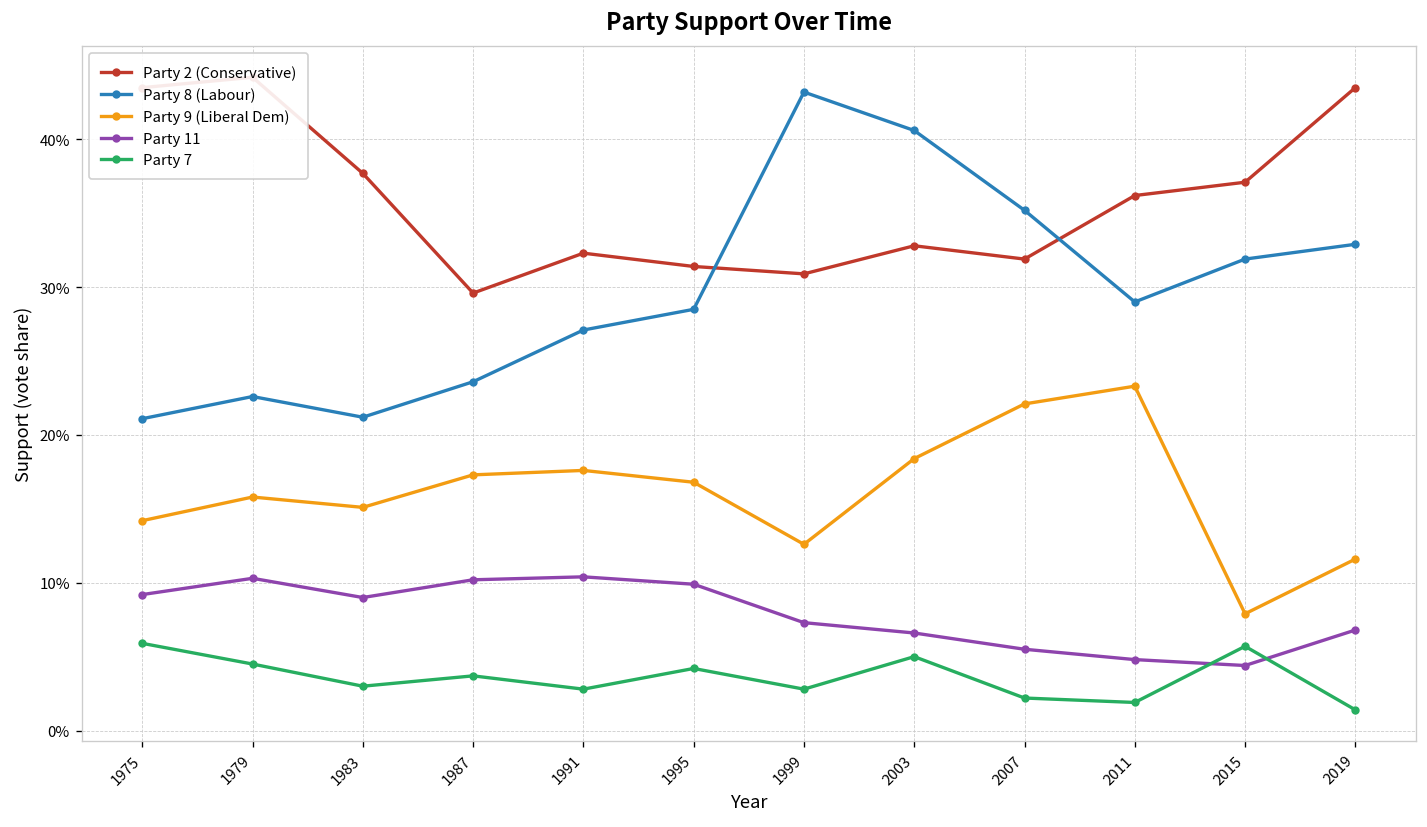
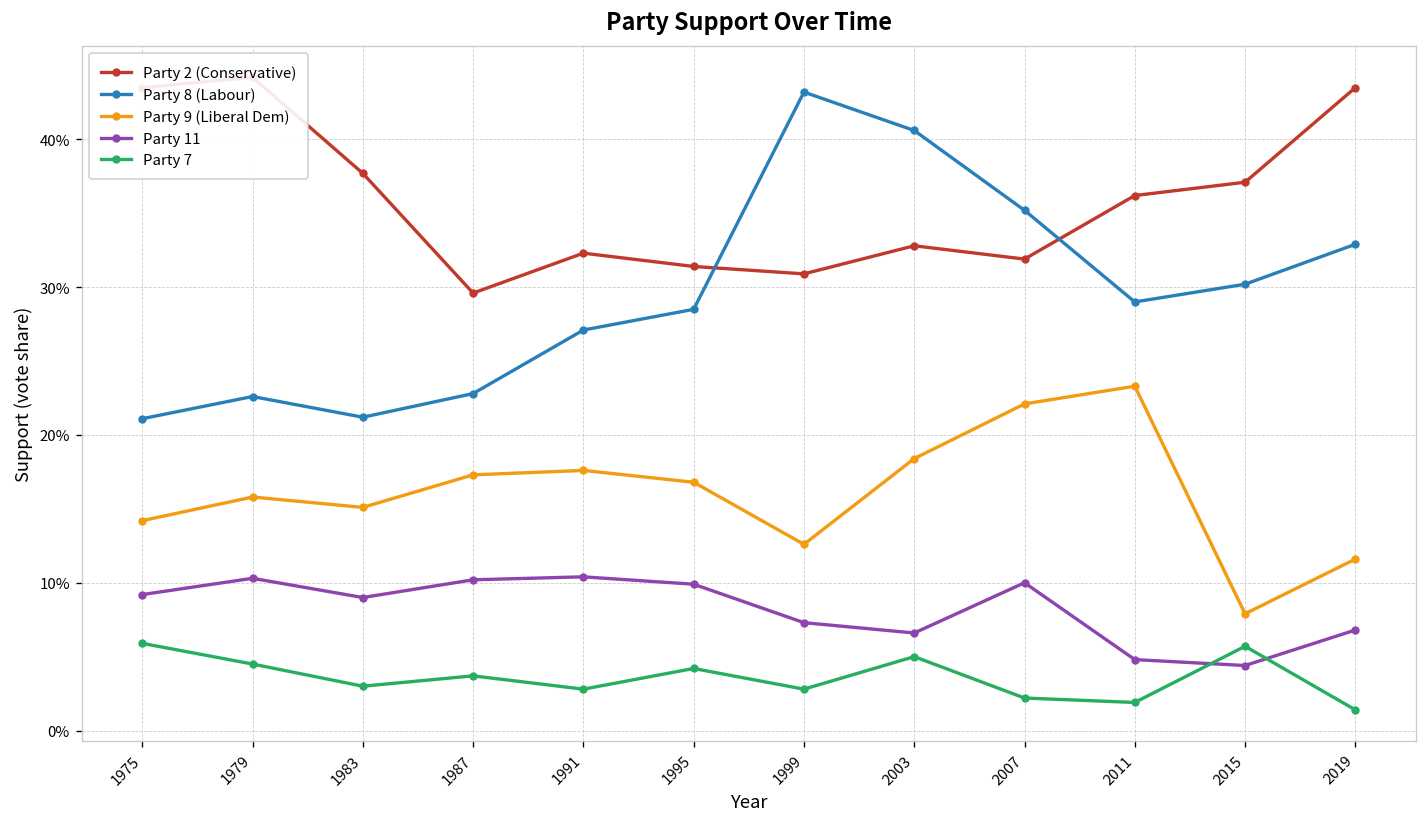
  {
    "Party 2 (Conservative)": {
      "1983": "37.7%",
      "1987": "29.6%",
      "1991": "32.3%",
      "1995": "31.4%",
      "1999": "30.9%",
      "2003": "32.8%",
      "2007": "31.9%",
      "2011": "36.2%",
      "2015": "37.1%",
      "2019": "43.5%"
    },
    "Party 8 (Labour)": {
      "1975": "21.1%",
      "1979": "22.6%",
      "1983": "21.2%",
-     "1987": "23.6%",
+     "1987": "22.8%",
      "1991": "27.1%",
      "1995": "28.5%",
      "1999": "43.2%",
      "2003": "40.6%",
      "2007": "35.2%",
      "2011": "29.0%",
-     "2015": "31.9%",
+     "2015": "30.2%",
      "2019": "32.9%"
    },
    "Party 9 (Liberal Dem)": {
      "1975": "14.2%",
      "1979": "15.8%",
      "1983": "15.1%",
      "1987": "17.3%",
      "1991": "17.6%",
      "1995": "16.8%",
      "1999": "12.6%",
      "2003": "18.4%",
      "2007": "22.1%",
      "2011": "23.3%",
      "2015": "7.9%",
      "2019": "11.6%"
    },
    "Party 11": {
      "1975": "9.2%",
      "1979": "10.3%",
      "1983": "9.0%",
      "1987": "10.2%",
      "1991": "10.4%",
      "1995": "9.9%",
      "1999": "7.3%",
      "2003": "6.6%",
-     "2007": "5.5%",
+     "2007": "10.0%",
      "2011": "4.8%",
      "2015": "4.4%",
      "2019": "6.8%"
    },
    "Party 7": {
      "1975": "5.9%",
      "1979": "4.5%",
      "1983": "3.0%",
      "1987": "3.7%",
      "1991": "2.8%",
      "1995": "4.2%",
      "1999": "2.8%",
      "2003": "5.0%",
      "2007": "2.2%",
      "2011": "1.9%",
      "2015": "5.7%",
      "2019": "1.4%"
    }
  }
